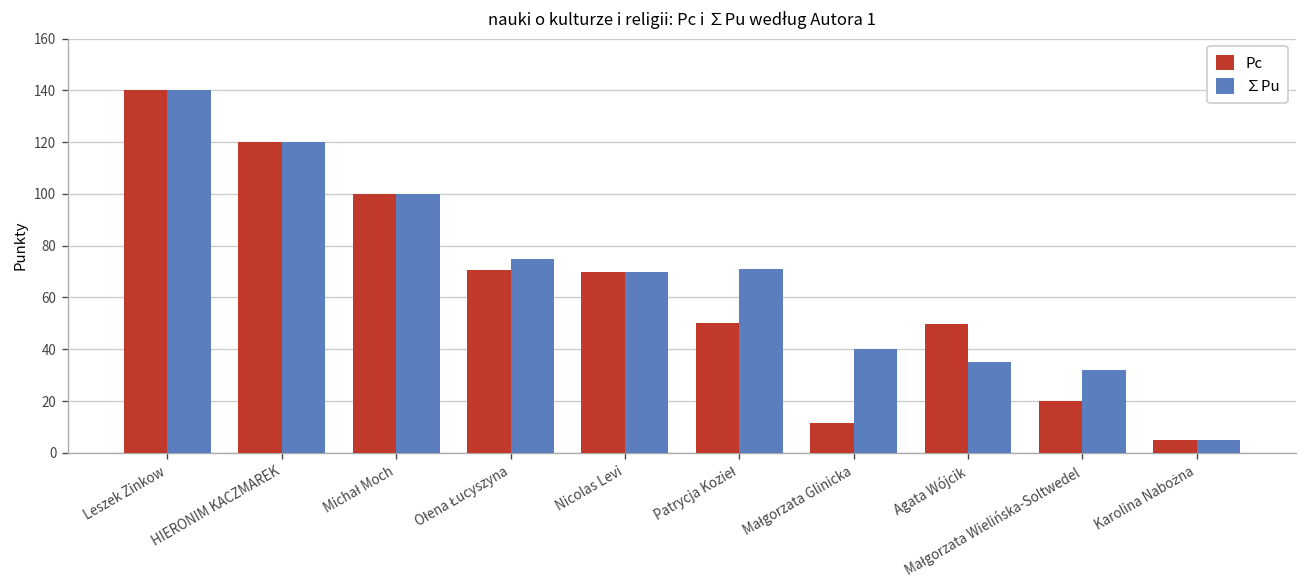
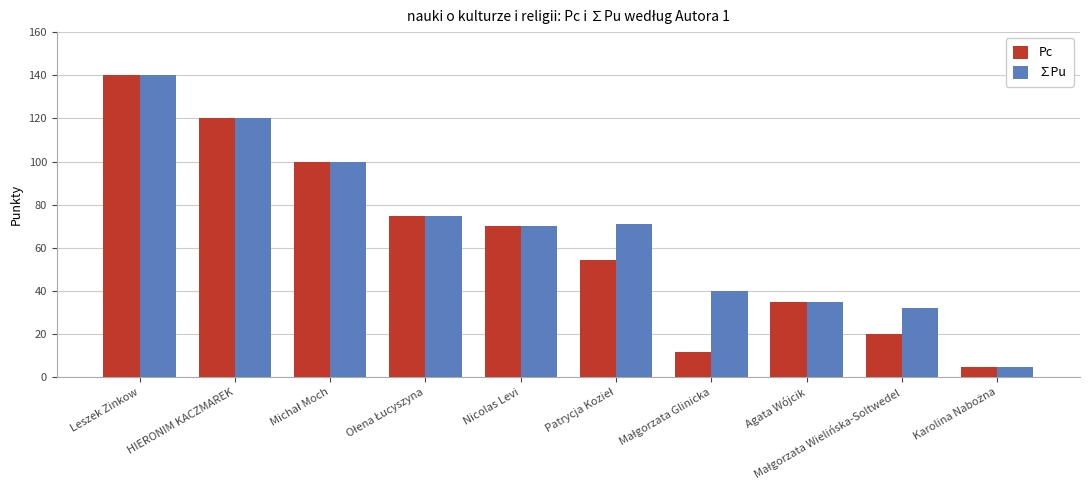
  {
    "Pc": {
      "Leszek Zinkow": 140,
      "HIERONIM KACZMAREK": 120,
      "Michał Moch": 100,
-     "Ołena Łucyszyna": 71,
+     "Ołena Łucyszyna": 75,
      "Nicolas Levi": 70,
-     "Patrycja Kozieł": 50,
+     "Patrycja Kozieł": 54,
      "Małgorzata Glinicka": 12,
-     "Agata Wójcik": 50,
+     "Agata Wójcik": 35,
      "Małgorzata Wielińska-Soltwedel": 20,
      "Karolina Nabożna": 5
    },
    "∑Pu": {
      "Leszek Zinkow": 140,
      "HIERONIM KACZMAREK": 120,
      "Michał Moch": 100,
      "Ołena Łucyszyna": 75,
      "Nicolas Levi": 70,
      "Patrycja Kozieł": 71,
      "Małgorzata Glinicka": 40,
      "Agata Wójcik": 35,
      "Małgorzata Wielińska-Soltwedel": 32,
      "Karolina Nabożna": 5
    }
  }
